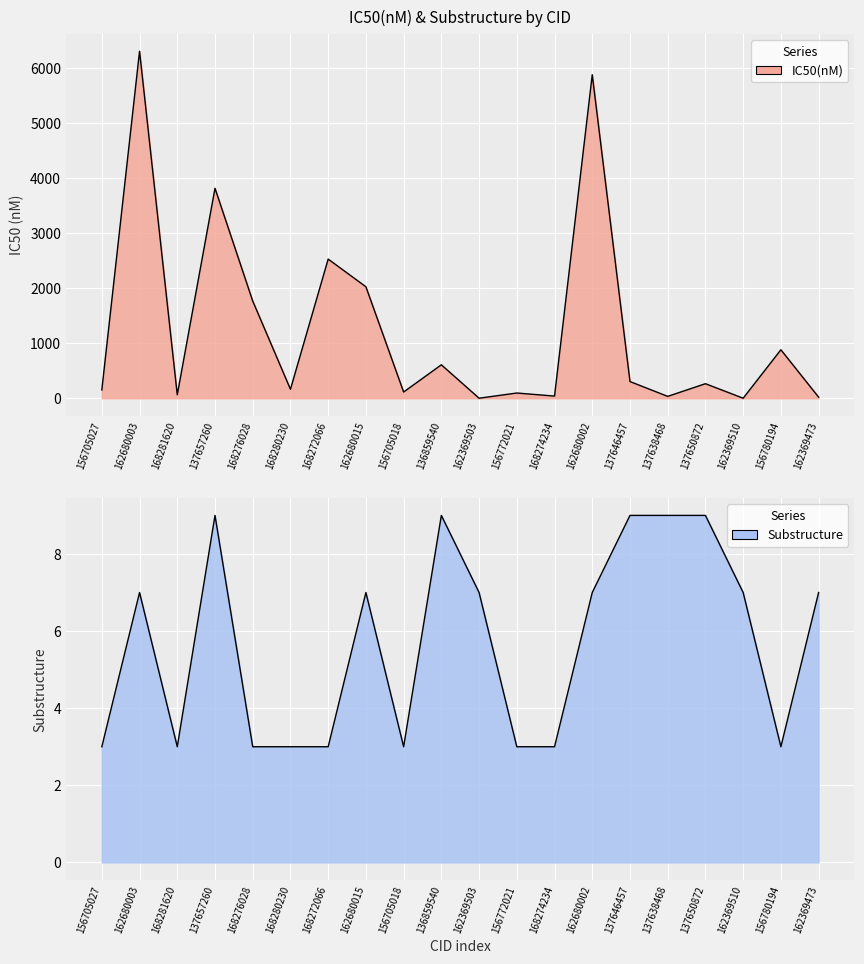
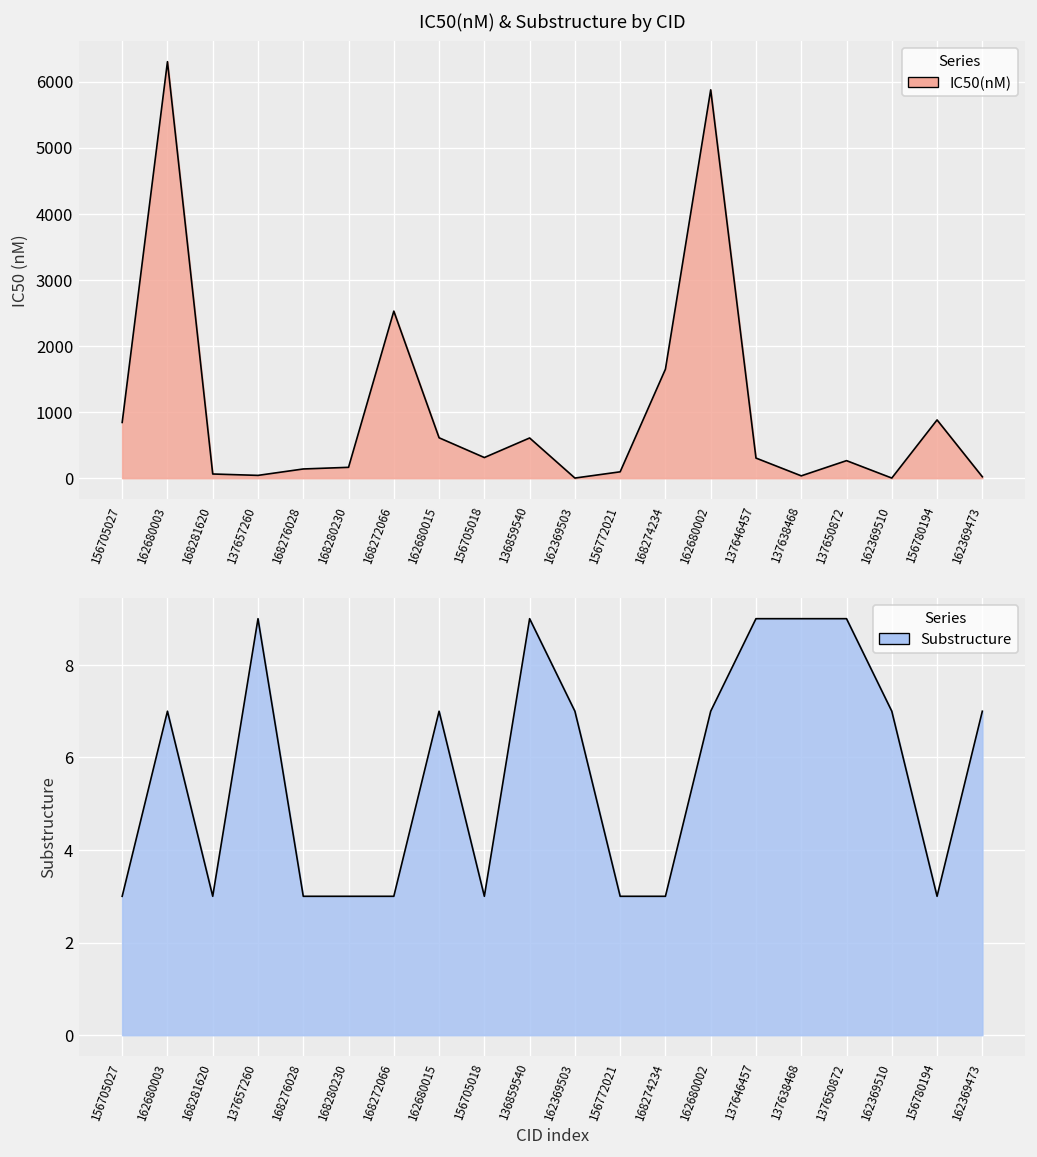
  {
    "IC50(nM) & Substructure by CID": {
-     "156705027": 200,
+     "156705027": 800,
      "162680003": 6300,
      "168281620": 100,
-     "137657260": 3800,
-     "168276028": 1800,
+     "137657260": 0,
+     "168276028": 100,
      "168280230": 200,
      "168272066": 2500,
-     "162680015": 2000,
-     "156705018": 100,
+     "162680015": 600,
+     "156705018": 300,
      "136859540": 600,
      "162369503": 0,
      "156772021": 100,
-     "168274234": 0,
+     "168274234": 1600,
      "162680002": 5900,
      "137646457": 300,
      "137638468": 0,
      "137650872": 300,
      "162369510": 0,
      "156780194": 900,
      "162369473": 0
    }
  }
